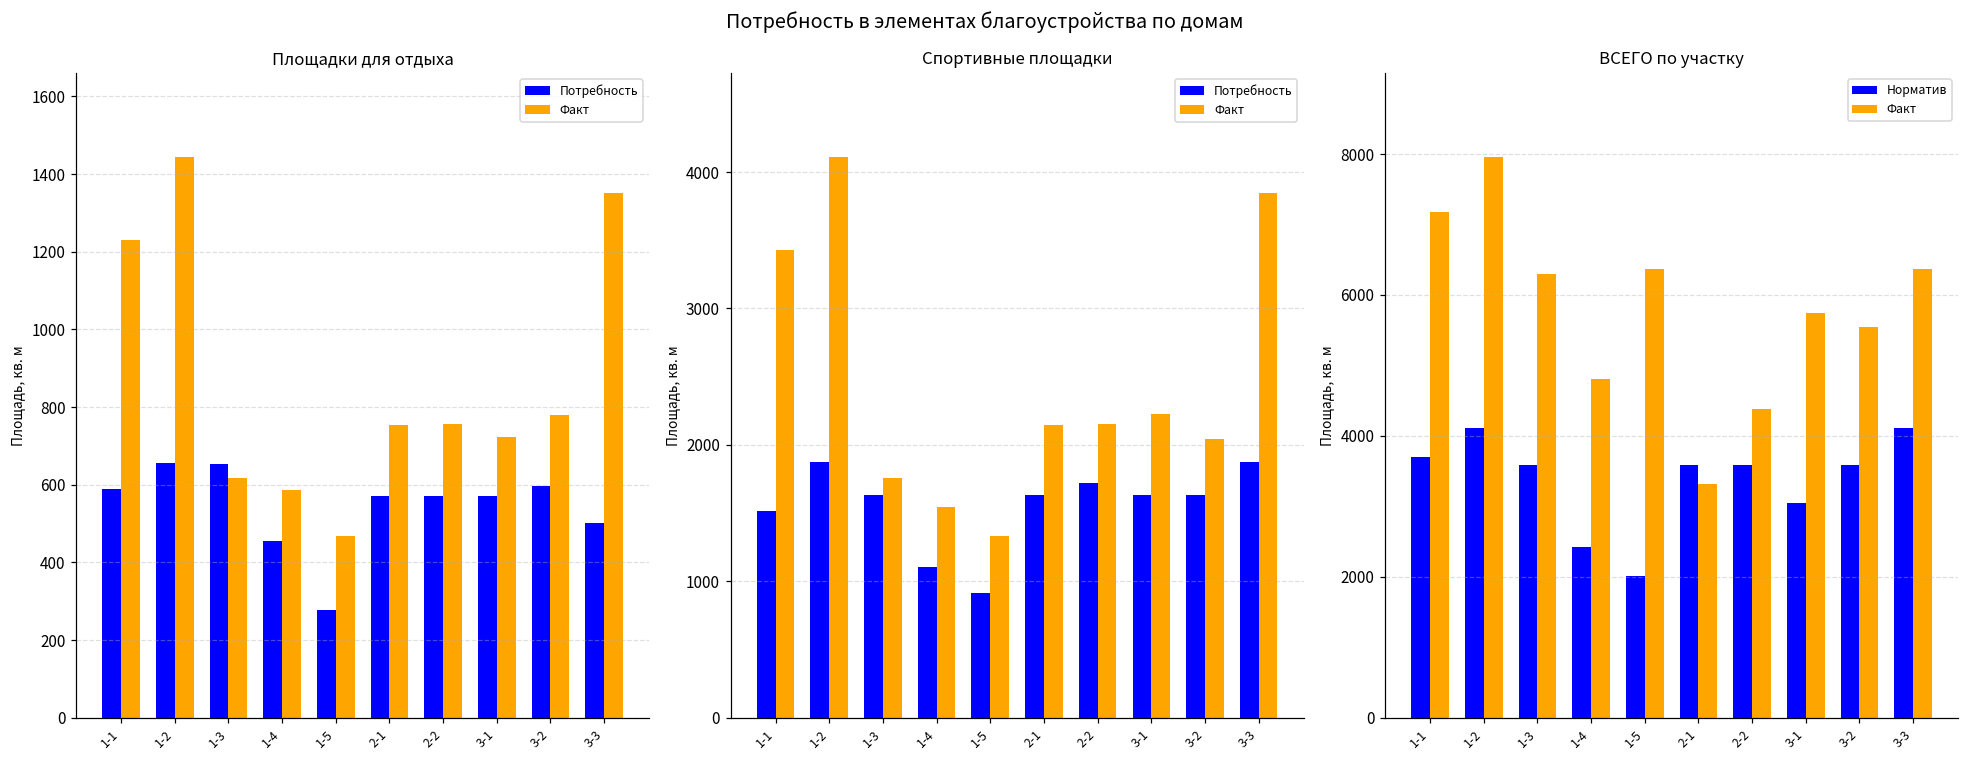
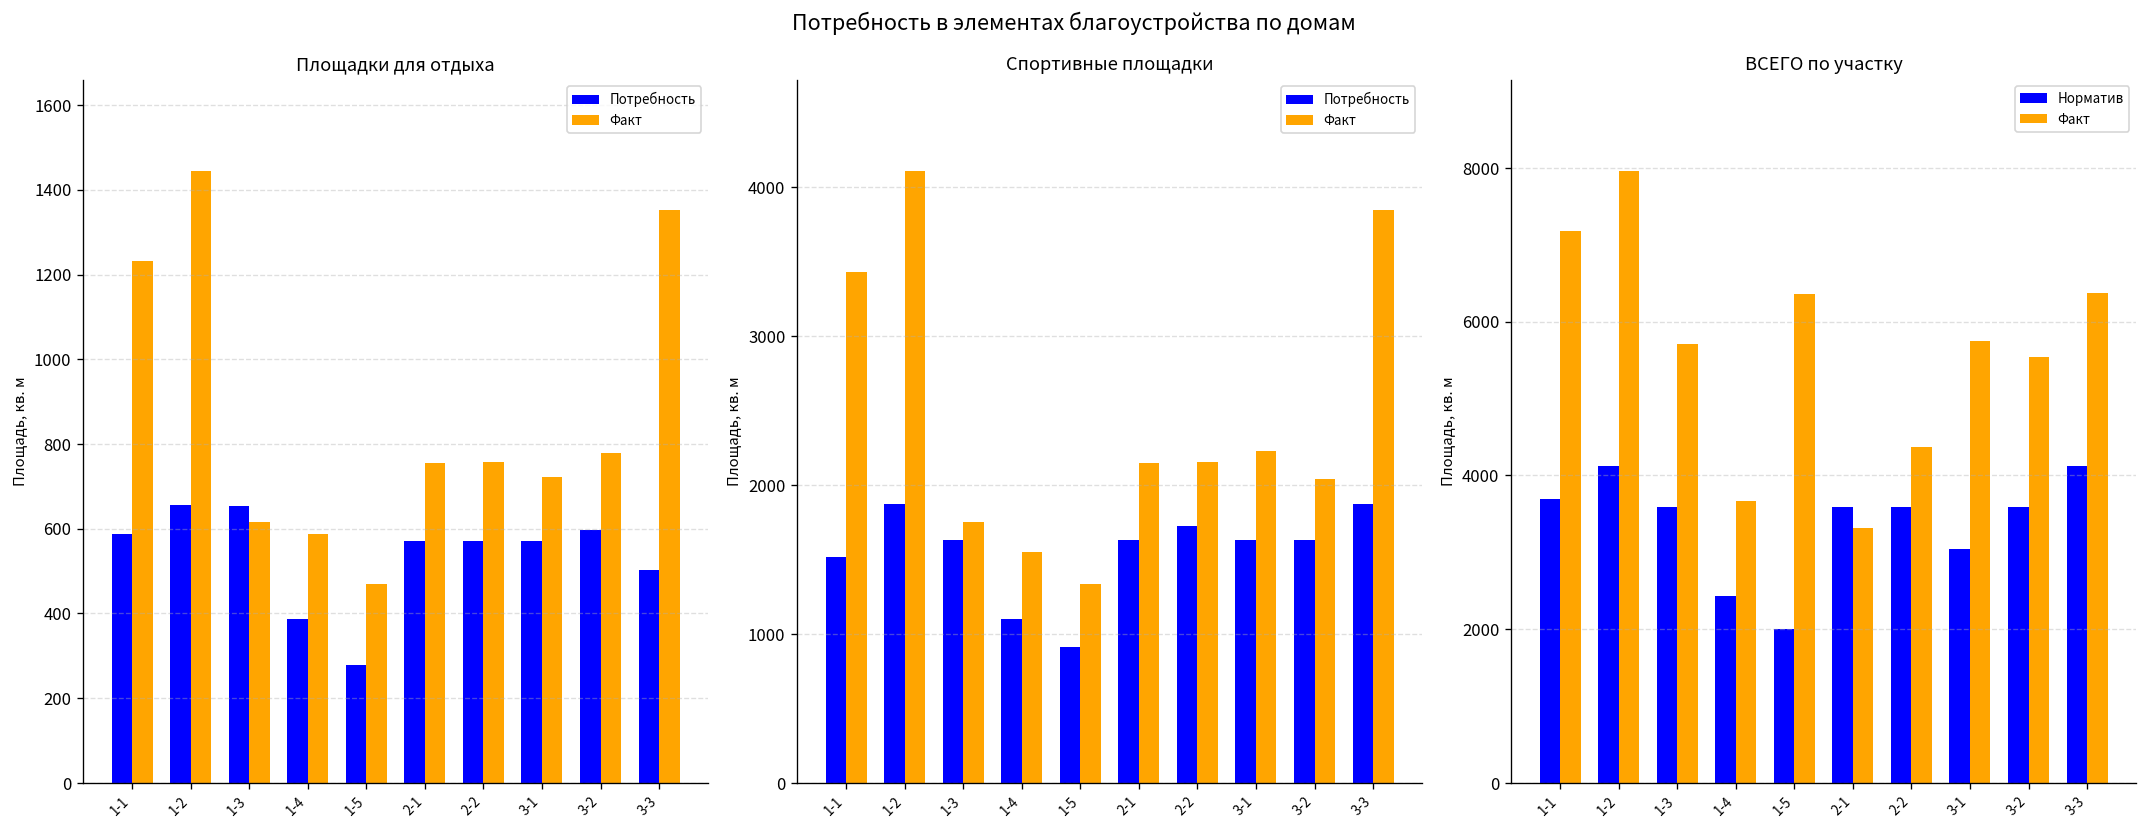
  {
    "Площадки для отдыха": {
      "Потребность": {
        "1-1": 590,
        "1-2": 660,
        "1-3": 650,
-       "1-4": 450,
+       "1-4": 390,
        "1-5": 280,
        "2-1": 570,
        "2-2": 570,
        "3-1": 570,
        "3-2": 600,
        "3-3": 500
      },
      "Факт": {
        "1-1": 1230,
        "1-2": 1440,
        "1-3": 620,
        "1-4": 590,
        "1-5": 470,
        "2-1": 750,
        "2-2": 760,
        "3-1": 720,
        "3-2": 780,
        "3-3": 1350
      }
    },
    "Спортивные площадки": {
      "Потребность": {
        "1-1": 1520,
        "1-2": 1870,
        "1-3": 1630,
        "1-4": 1100,
        "1-5": 910,
        "2-1": 1630,
        "2-2": 1720,
        "3-1": 1630,
        "3-2": 1630,
        "3-3": 1870
      },
      "Факт": {
        "1-1": 3430,
        "1-2": 4110,
        "1-3": 1760,
        "1-4": 1550,
        "1-5": 1330,
        "2-1": 2150,
        "2-2": 2160,
        "3-1": 2230,
        "3-2": 2040,
        "3-3": 3850
      }
    },
    "ВСЕГО по участку": {
      "Норматив": {
        "1-1": 3700,
        "1-2": 4100,
        "1-3": 3600,
        "1-4": 2400,
        "1-5": 2000,
        "2-1": 3600,
        "2-2": 3600,
        "3-1": 3000,
        "3-2": 3600,
        "3-3": 4100
      },
      "Факт": {
        "1-1": 7200,
        "1-2": 8000,
-       "1-3": 6300,
-       "1-4": 4800,
+       "1-3": 5700,
+       "1-4": 3700,
        "1-5": 6400,
        "2-1": 3300,
        "2-2": 4400,
        "3-1": 5700,
        "3-2": 5500,
        "3-3": 6400
      }
    }
  }
